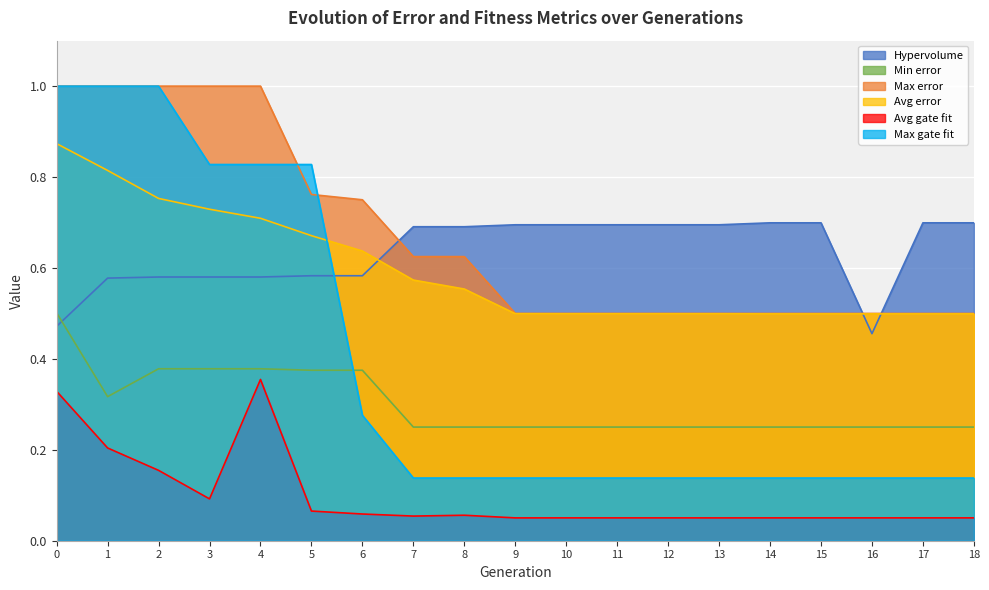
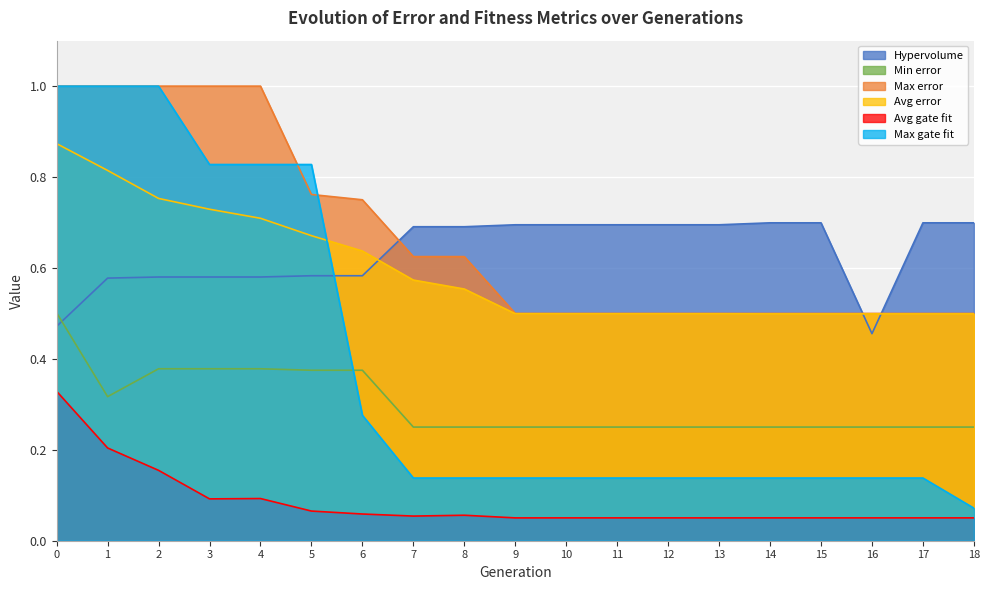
  {
    "Hypervolume": {
      "0": 0.47,
      "1": 0.58,
      "2": 0.58,
      "3": 0.58,
      "4": 0.58,
      "5": 0.58,
      "6": 0.58,
      "7": 0.69,
      "8": 0.69,
      "9": 0.69,
      "10": 0.69,
      "11": 0.69,
      "12": 0.69,
      "13": 0.69,
      "14": 0.70,
      "15": 0.70,
      "16": 0.46,
      "17": 0.70,
      "18": 0.70
    },
    "Min error": {
      "0": 0.50,
      "1": 0.32,
      "2": 0.38,
      "3": 0.38,
      "4": 0.38,
      "5": 0.38,
      "6": 0.38,
      "7": 0.25,
      "8": 0.25,
      "9": 0.25,
      "10": 0.25,
      "11": 0.25,
      "12": 0.25,
      "13": 0.25,
      "14": 0.25,
      "15": 0.25,
      "16": 0.25,
      "17": 0.25,
      "18": 0.25
    },
    "Max error": {
      "3": 1.00,
      "4": 1.00,
      "5": 0.76,
      "6": 0.75,
      "7": 0.63,
      "8": 0.63
    },
    "Avg error": {
      "0": 0.87,
      "1": 0.81,
      "2": 0.75,
      "3": 0.73,
      "4": 0.71,
      "5": 0.67,
      "6": 0.64,
      "7": 0.57,
      "8": 0.55
    },
    "Avg gate fit": {
      "0": 0.33,
      "1": 0.20,
      "2": 0.15,
      "3": 0.09,
-     "4": 0.35,
+     "4": 0.09,
      "5": 0.07,
      "6": 0.06,
      "7": 0.05,
      "8": 0.06,
      "9": 0.05,
      "10": 0.05,
      "11": 0.05,
      "12": 0.05,
      "13": 0.05,
      "14": 0.05,
      "15": 0.05,
      "16": 0.05,
      "17": 0.05,
      "18": 0.05
    },
    "Max gate fit": {
      "3": 0.83,
      "4": 0.83,
      "5": 0.83,
      "6": 0.28,
      "7": 0.14,
      "8": 0.14,
      "9": 0.14,
      "10": 0.14,
      "11": 0.14,
      "12": 0.14,
      "13": 0.14,
      "14": 0.14,
      "15": 0.14,
      "16": 0.14,
      "17": 0.14,
-     "18": 0.14
+     "18": 0.07
    }
  }
